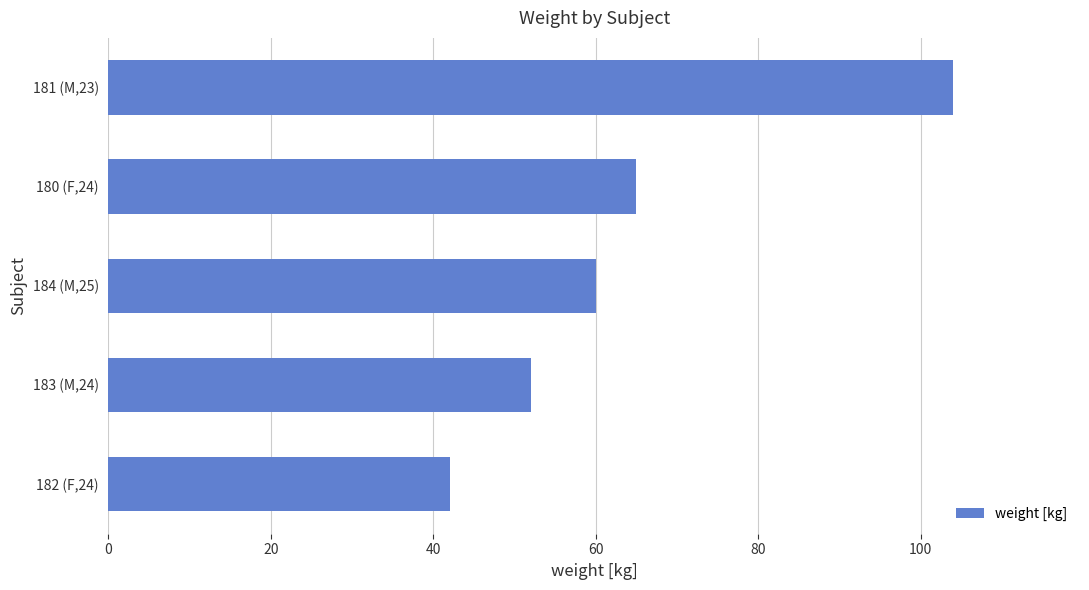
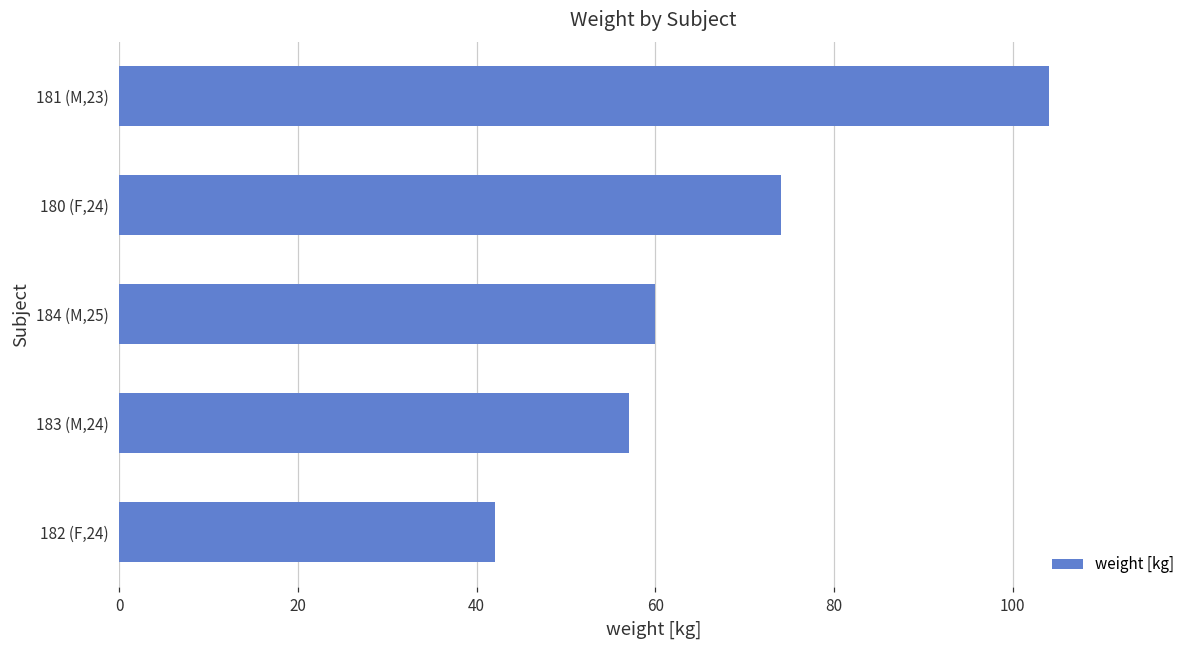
  {
    "181 (M,23)": 104,
-   "180 (F,24)": 65,
+   "180 (F,24)": 74,
    "184 (M,25)": 60,
-   "183 (M,24)": 52,
+   "183 (M,24)": 57,
    "182 (F,24)": 42
  }
